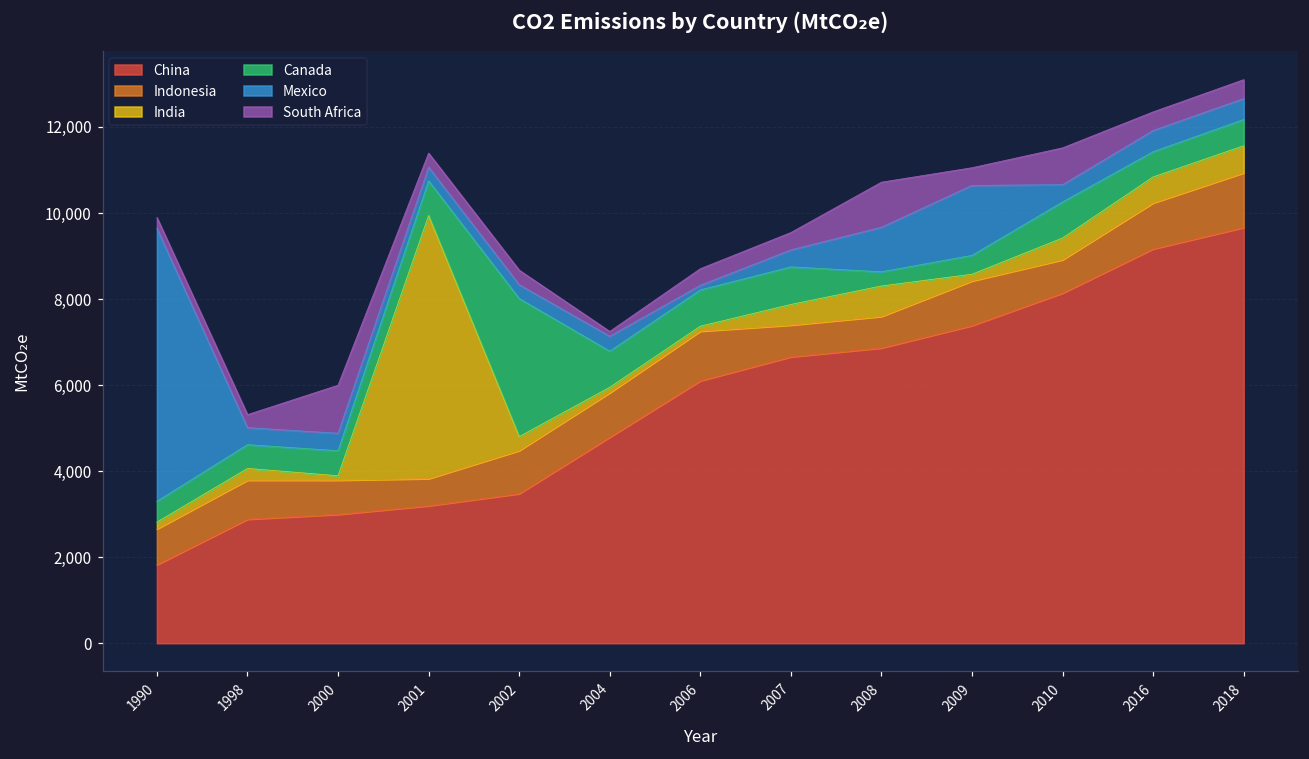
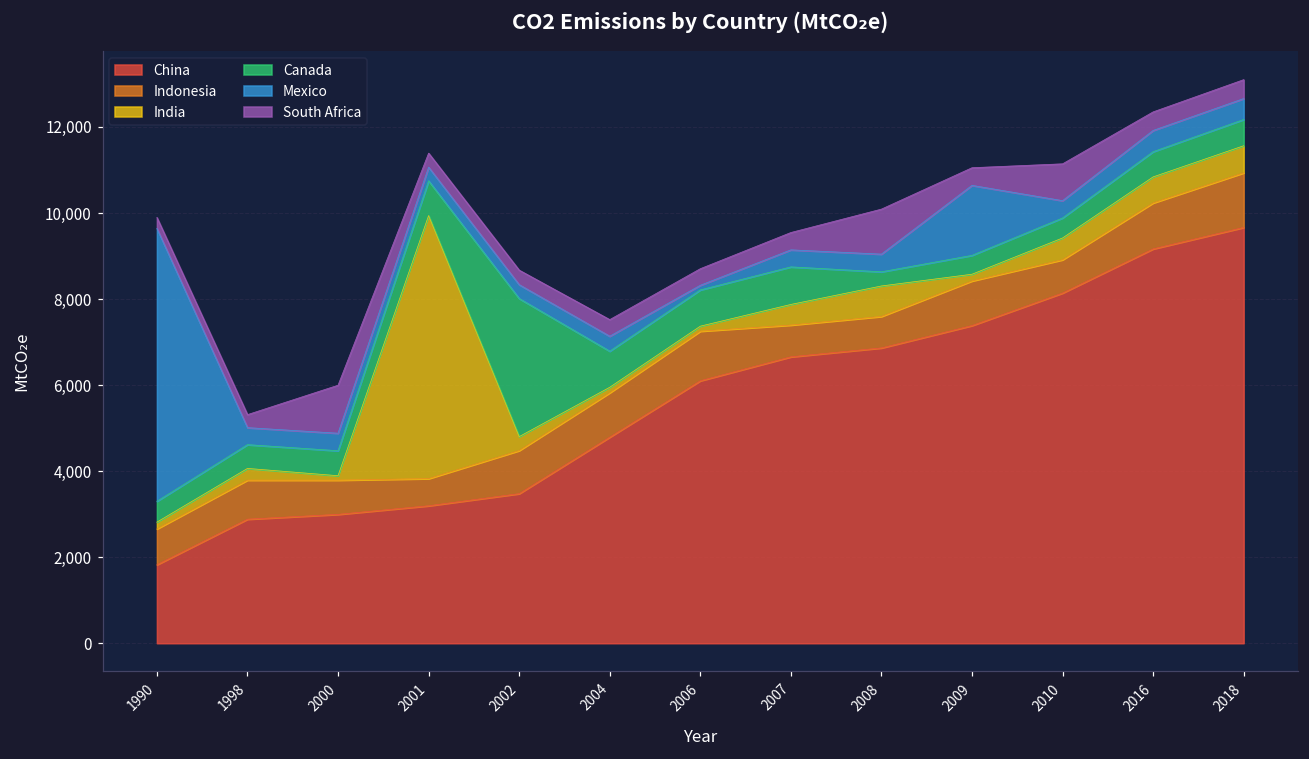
  {
    "India": {
      "1990": "200",
      "1998": "300",
      "2000": "100",
      "2001": "6,100",
      "2002": "300",
      "2004": "100",
      "2006": "100",
      "2007": "500",
      "2008": "700",
      "2009": "200",
      "2010": "500",
      "2016": "600",
      "2018": "600"
    },
    "Canada": {
      "1990": "500",
      "1998": "600",
      "2000": "600",
      "2001": "800",
      "2002": "3,200",
      "2004": "800",
      "2006": "800",
      "2007": "900",
      "2008": "300",
      "2009": "400",
-     "2010": "800",
+     "2010": "500",
      "2016": "600",
      "2018": "600"
    },
    "Mexico": {
      "1990": "6,300",
      "1998": "400",
      "2000": "400",
      "2001": "300",
      "2002": "300",
      "2004": "300",
      "2006": "100",
      "2007": "400",
-     "2008": "1,000",
+     "2008": "400",
      "2009": "1,600",
      "2010": "400",
      "2016": "500",
      "2018": "500"
    },
    "South Africa": {
      "1990": "300",
      "1998": "300",
      "2000": "1,100",
      "2001": "300",
      "2002": "300",
-     "2004": "100",
+     "2004": "400",
      "2006": "400",
      "2007": "400",
      "2008": "1,000",
      "2009": "400",
      "2010": "900",
      "2016": "400",
      "2018": "400"
    }
  }
